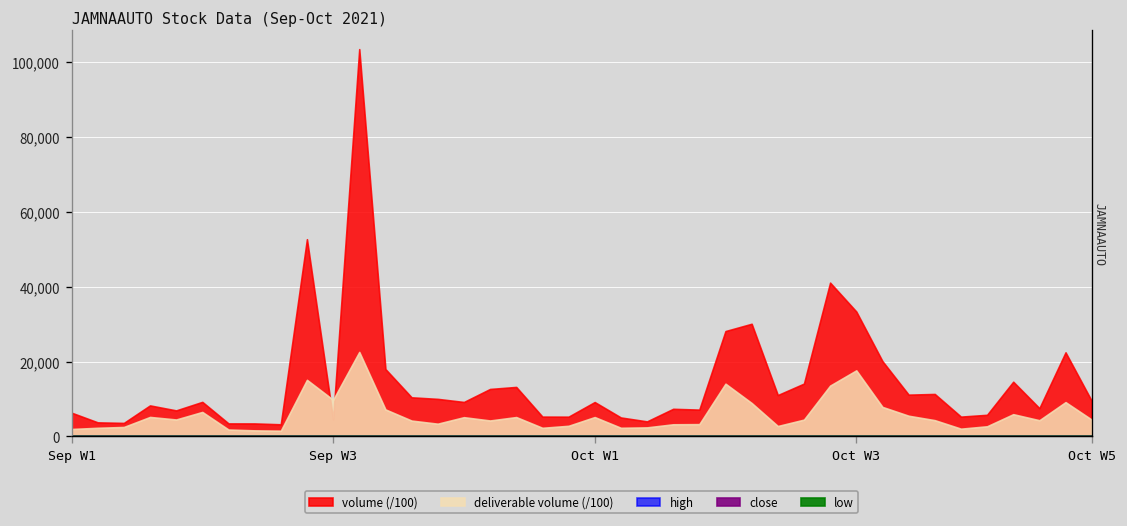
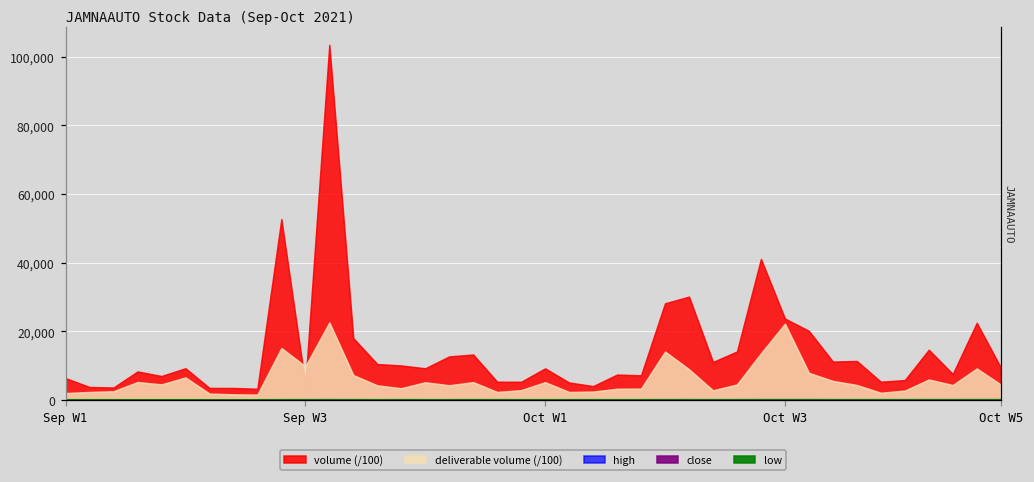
  {
    "low": {
      "Sep W1": "0",
      "Sep W3": "0",
      "Oct W1": "0",
      "Oct W3": "0",
      "Oct W5": "0"
    },
    "volume (/100)": {
      "Sep W1": "6,000",
      "Sep W3": "5,000",
      "Oct W1": "9,000",
-     "Oct W3": "33,000",
+     "Oct W3": "24,000",
      "Oct W5": "9,000"
    },
    "deliverable volume (/100)": {
      "Sep W1": "2,000",
      "Sep W3": "10,000",
      "Oct W1": "5,000",
-     "Oct W3": "18,000",
+     "Oct W3": "22,000",
      "Oct W5": "4,000"
    }
  }
